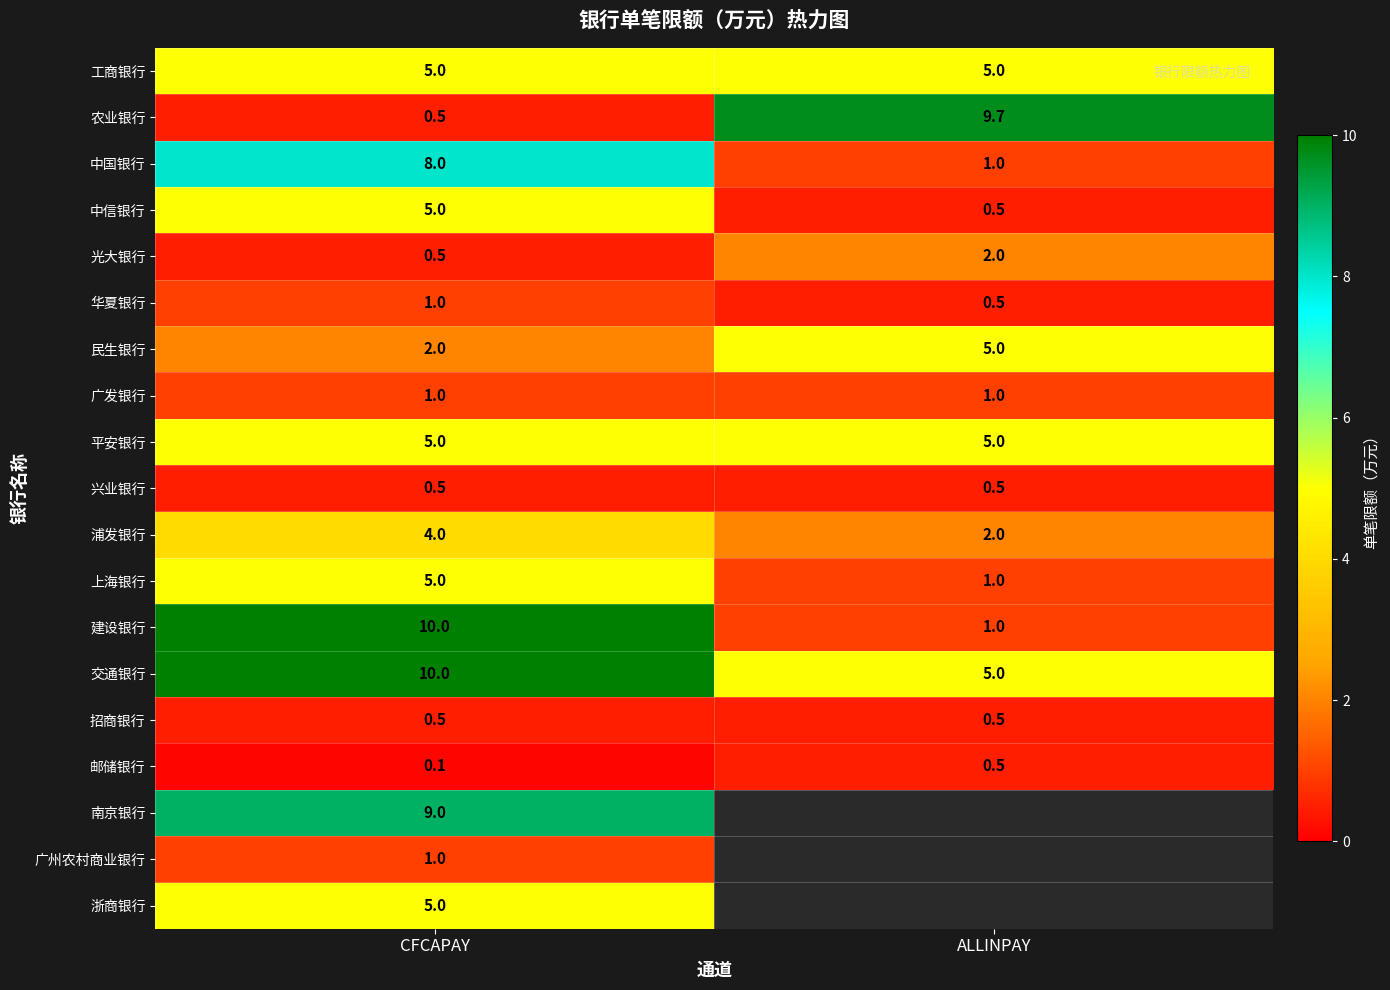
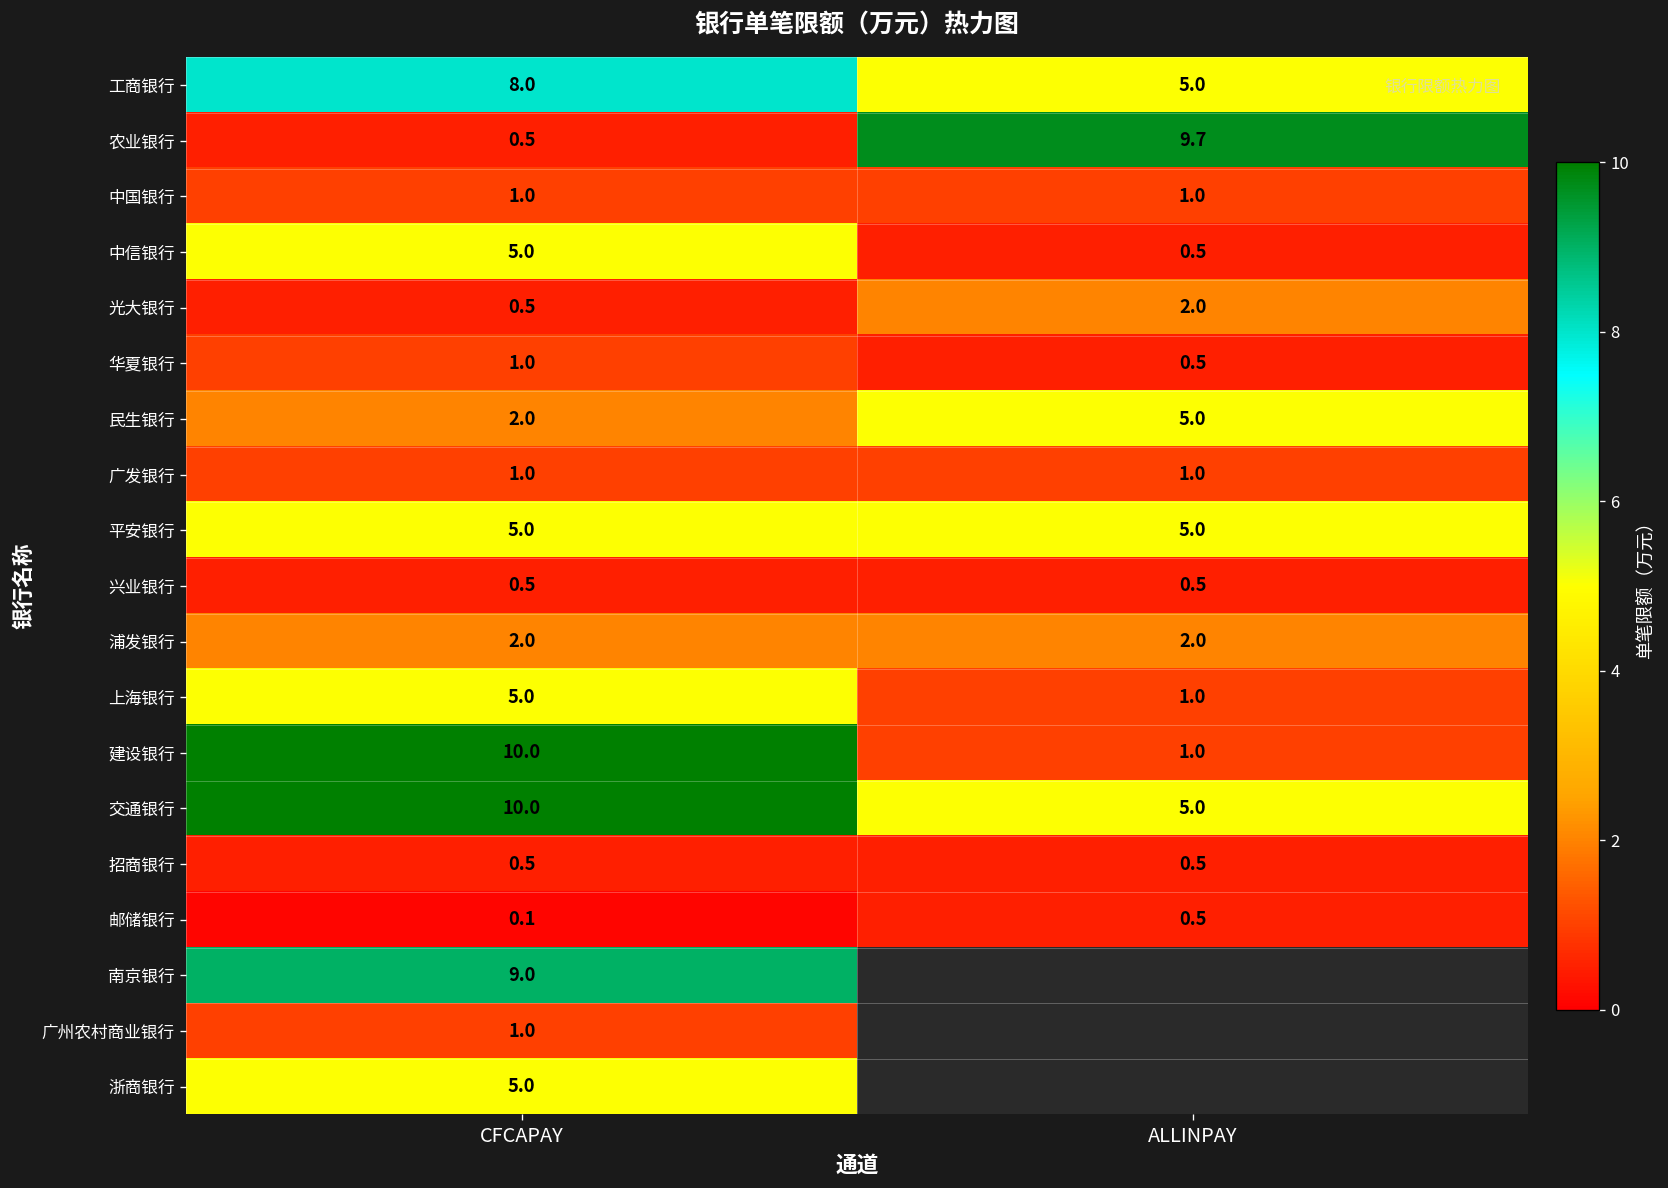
  {
    "工商银行": {
-     "CFCAPAY": 5.0
+     "CFCAPAY": 8.0
    },
    "农业银行": {
      "CFCAPAY": 0.5,
      "ALLINPAY": 9.7
    },
    "中国银行": {
-     "CFCAPAY": 8.0,
+     "CFCAPAY": 1.0,
      "ALLINPAY": 1.0
    },
    "中信银行": {
      "CFCAPAY": 5.0,
      "ALLINPAY": 0.5
    },
    "光大银行": {
      "CFCAPAY": 0.5,
      "ALLINPAY": 2.0
    },
    "华夏银行": {
      "CFCAPAY": 1.0,
      "ALLINPAY": 0.5
    },
    "民生银行": {
      "CFCAPAY": 2.0,
      "ALLINPAY": 5.0
    },
    "广发银行": {
      "CFCAPAY": 1.0,
      "ALLINPAY": 1.0
    },
    "平安银行": {
      "CFCAPAY": 5.0,
      "ALLINPAY": 5.0
    },
    "兴业银行": {
      "CFCAPAY": 0.5,
      "ALLINPAY": 0.5
    },
    "浦发银行": {
-     "CFCAPAY": 4.0,
+     "CFCAPAY": 2.0,
      "ALLINPAY": 2.0
    },
    "上海银行": {
      "CFCAPAY": 5.0,
      "ALLINPAY": 1.0
    },
    "建设银行": {
      "CFCAPAY": 10.0,
      "ALLINPAY": 1.0
    },
    "交通银行": {
      "CFCAPAY": 10.0,
      "ALLINPAY": 5.0
    },
    "招商银行": {
      "CFCAPAY": 0.5,
      "ALLINPAY": 0.5
    },
    "邮储银行": {
      "CFCAPAY": 0.1,
      "ALLINPAY": 0.5
    },
    "南京银行": {
      "CFCAPAY": 9.0
    },
    "广州农村商业银行": {
      "CFCAPAY": 1.0
    },
    "浙商银行": {
      "CFCAPAY": 5.0
    }
  }
